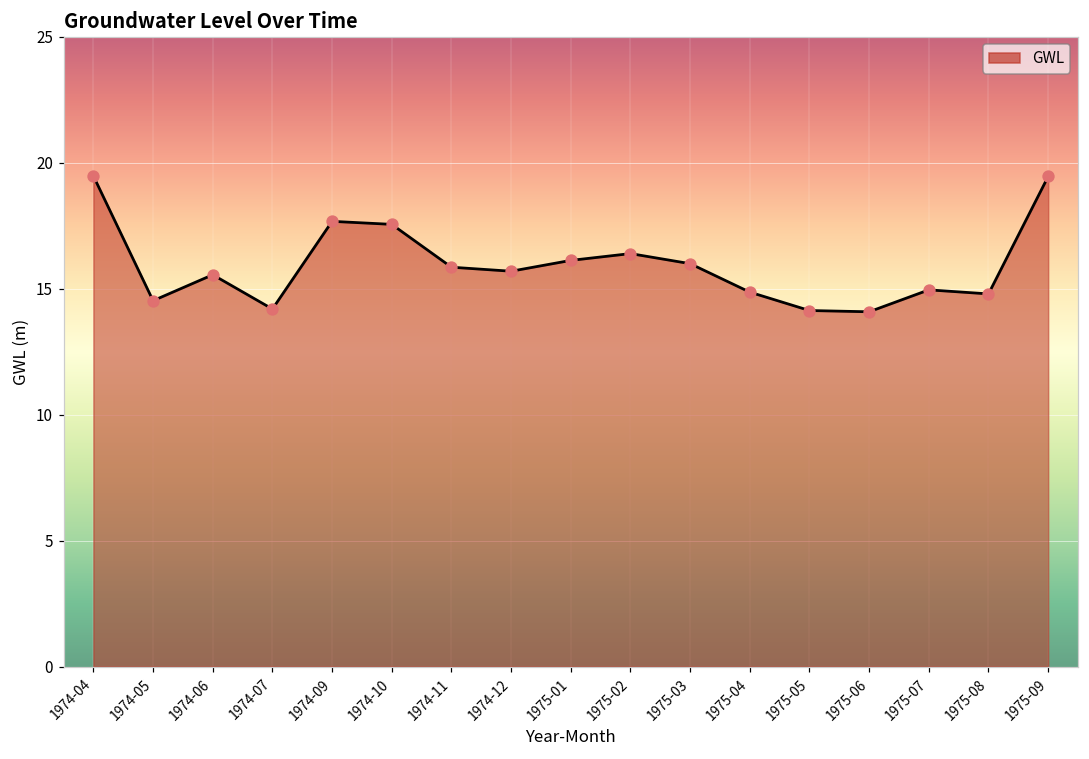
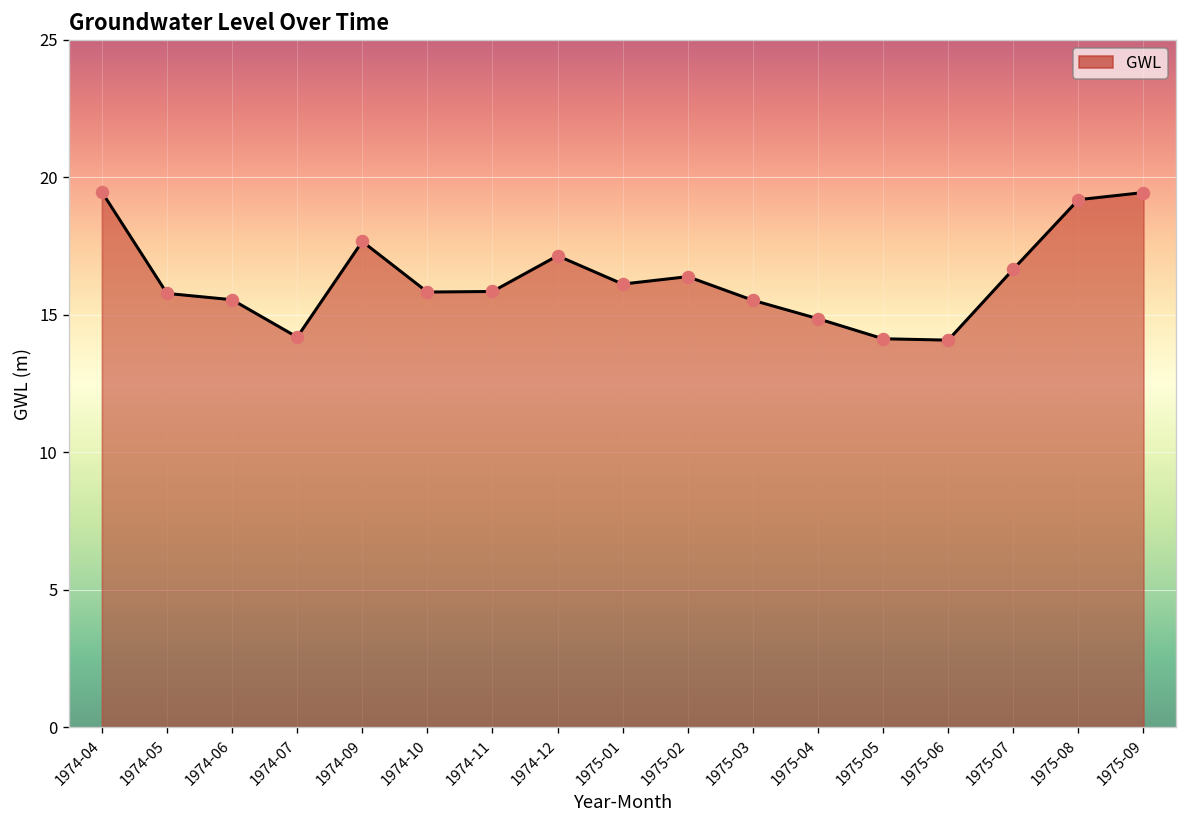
  {
    "1974-04": 19.5,
-   "1974-05": 14.5,
+   "1974-05": 15.8,
    "1974-06": 15.6,
    "1974-07": 14.2,
    "1974-09": 17.7,
-   "1974-10": 17.6,
+   "1974-10": 15.8,
    "1974-11": 15.9,
-   "1974-12": 15.7,
+   "1974-12": 17.2,
    "1975-01": 16.1,
    "1975-02": 16.4,
-   "1975-03": 16.0,
+   "1975-03": 15.5,
    "1975-04": 14.9,
    "1975-05": 14.1,
    "1975-06": 14.1,
-   "1975-07": 15.0,
-   "1975-08": 14.8,
+   "1975-07": 16.7,
+   "1975-08": 19.2,
    "1975-09": 19.5
  }
